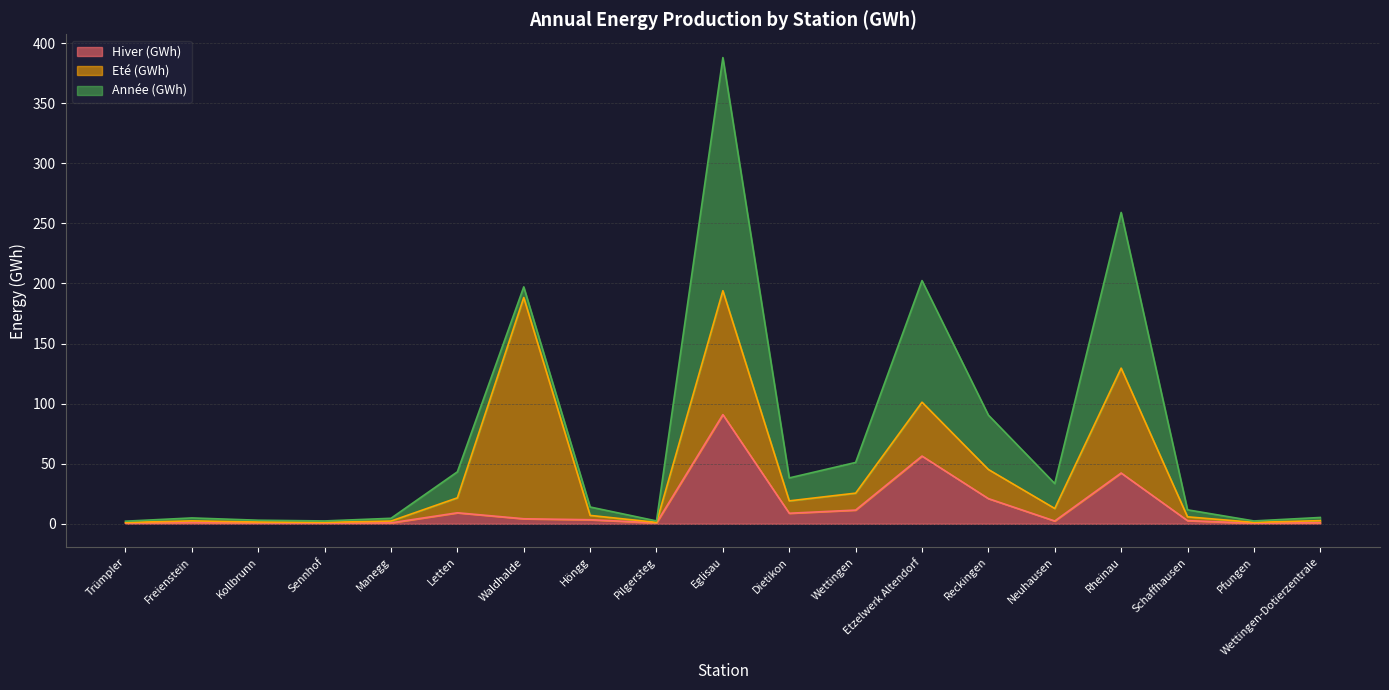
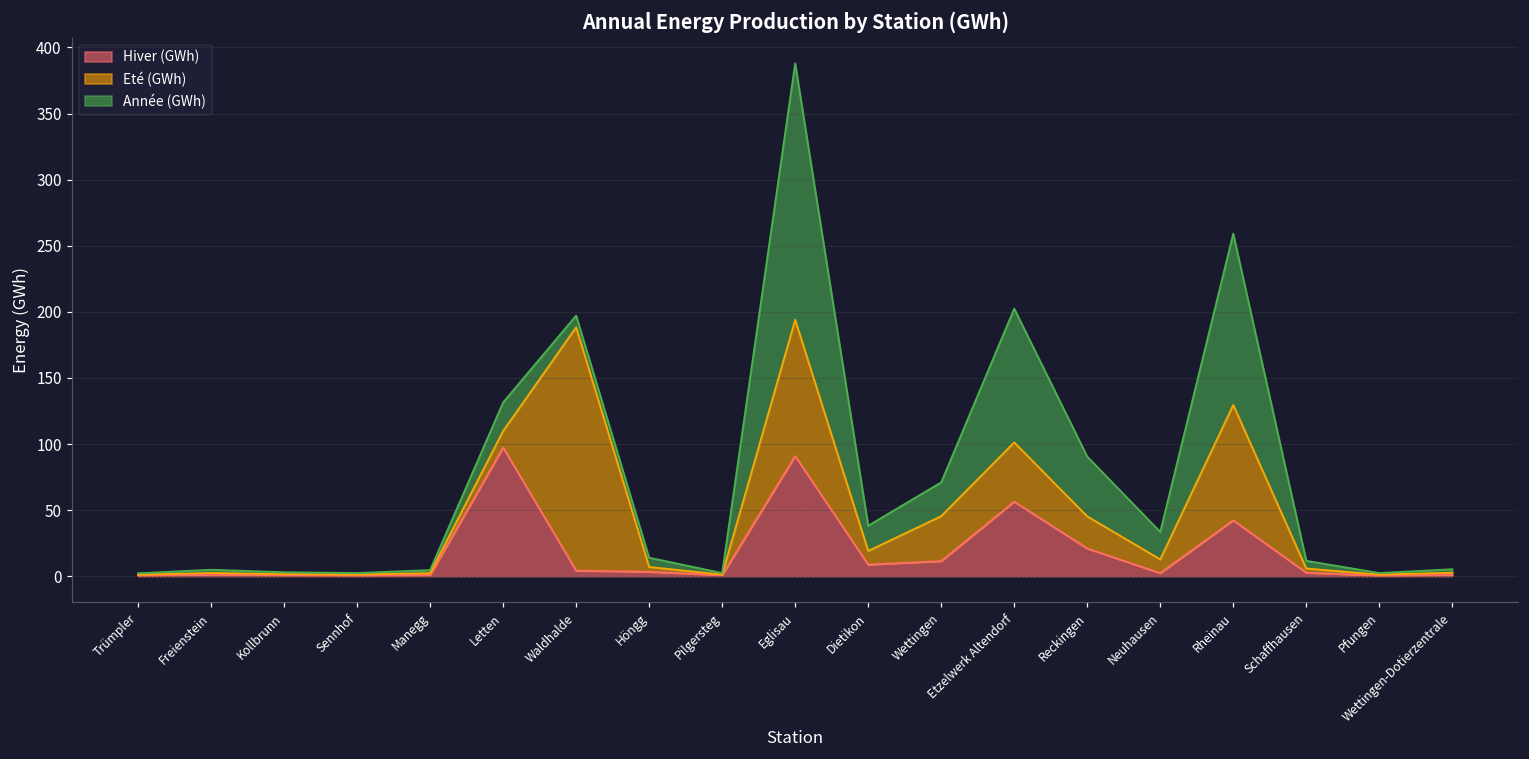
  {
    "Hiver (GWh)": {
-     "Letten": 9,
+     "Letten": 97,
      "Waldhalde": 4,
      "Höngg": 3,
      "Eglisau": 91,
      "Dietikon": 9,
      "Wettingen": 11,
      "Etzelwerk Altendorf": 56,
      "Reckingen": 21,
      "Neuhausen": 2,
      "Rheinau": 42,
      "Schaffhausen": 3
    },
    "Eté (GWh)": {
      "Letten": 12,
      "Waldhalde": 184,
      "Höngg": 4,
      "Eglisau": 103,
      "Dietikon": 10,
-     "Wettingen": 14,
+     "Wettingen": 34,
      "Etzelwerk Altendorf": 45,
      "Reckingen": 24,
      "Neuhausen": 10,
      "Rheinau": 87,
      "Schaffhausen": 3
    },
    "Année (GWh)": {
      "Freienstein": 2,
      "Manegg": 2,
      "Letten": 22,
      "Waldhalde": 9,
      "Höngg": 7,
      "Eglisau": 194,
      "Dietikon": 19,
      "Wettingen": 26,
      "Etzelwerk Altendorf": 101,
      "Reckingen": 45,
      "Neuhausen": 21,
      "Rheinau": 130,
      "Schaffhausen": 6,
      "Wettingen-Dotierzentrale": 3
    }
  }
